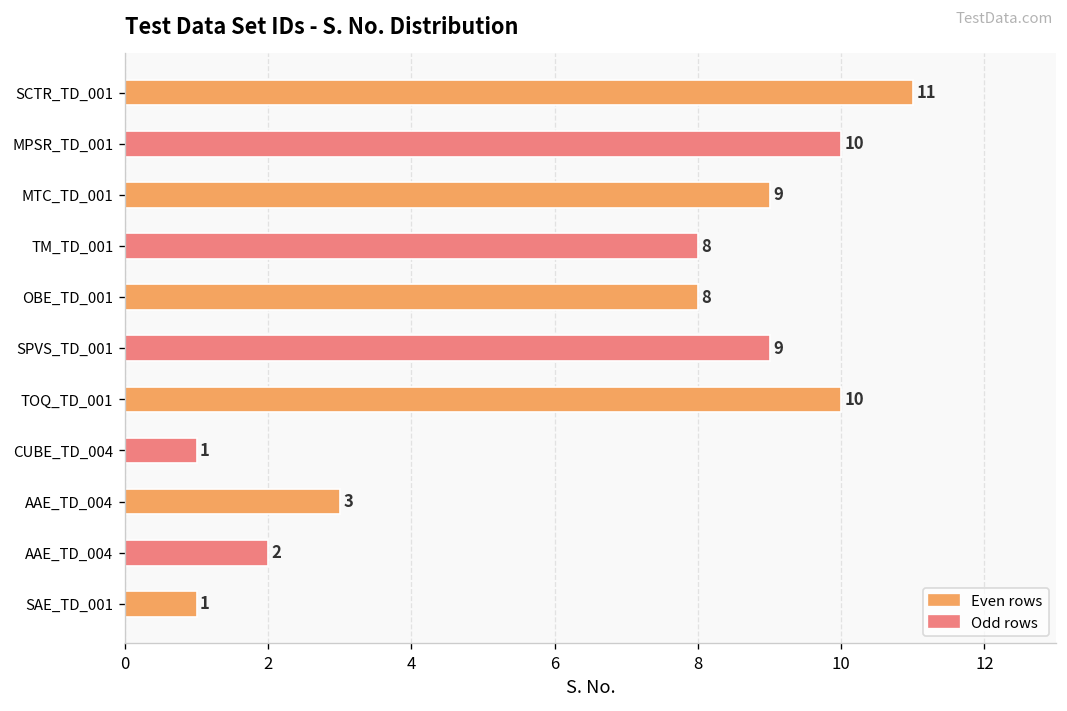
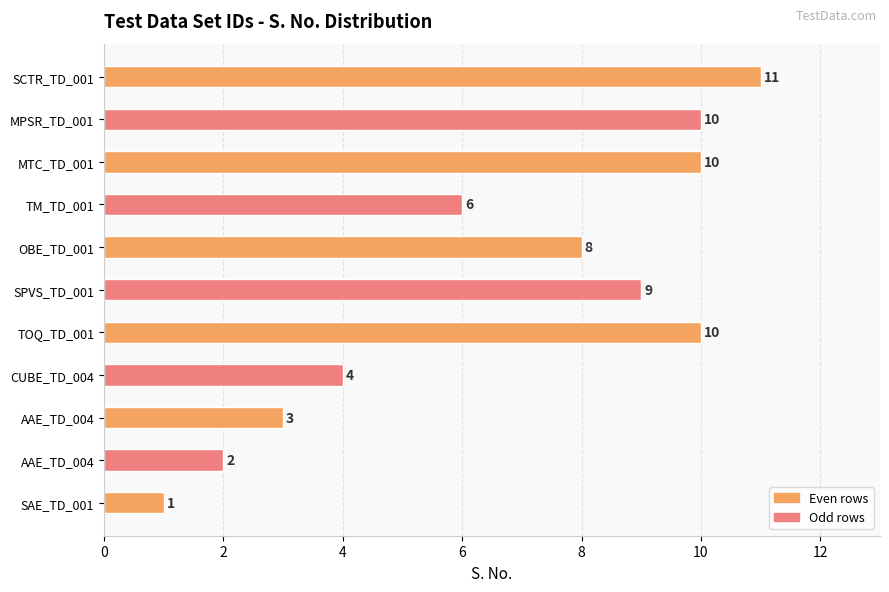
  {
    "SCTR_TD_001": 11,
    "MPSR_TD_001": 10,
-   "MTC_TD_001": 9,
-   "TM_TD_001": 8,
+   "MTC_TD_001": 10,
+   "TM_TD_001": 6,
    "OBE_TD_001": 8,
    "SPVS_TD_001": 9,
    "TOQ_TD_001": 10,
-   "CUBE_TD_004": 1,
+   "CUBE_TD_004": 4,
    "SAE_TD_001": 1
  }
